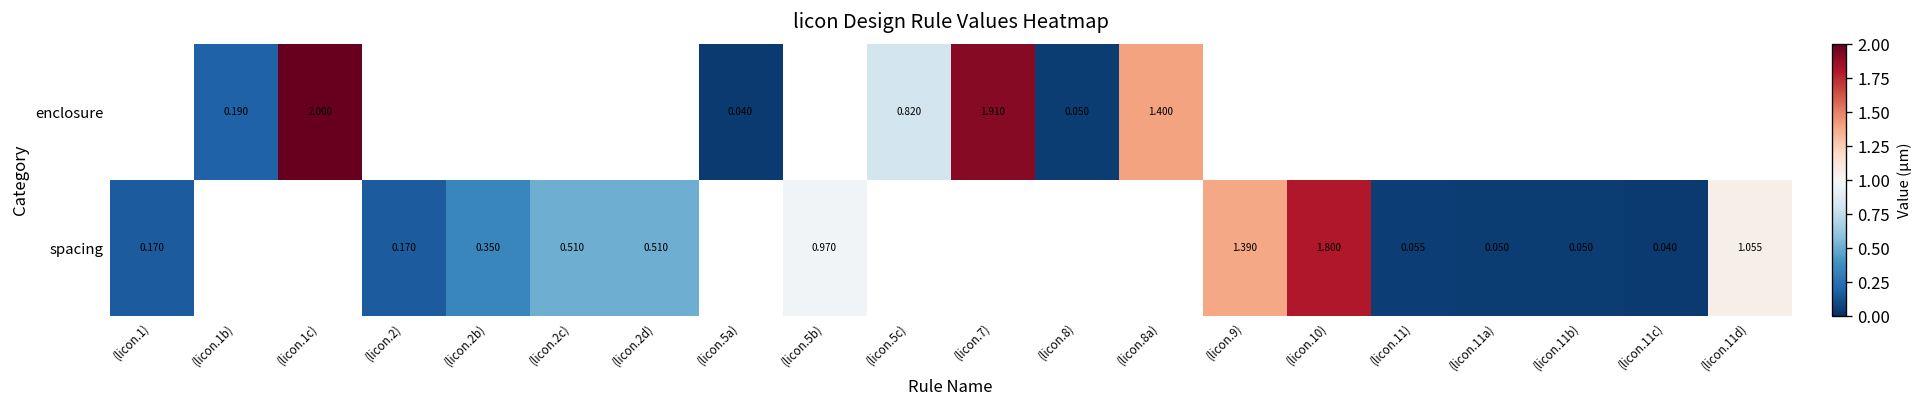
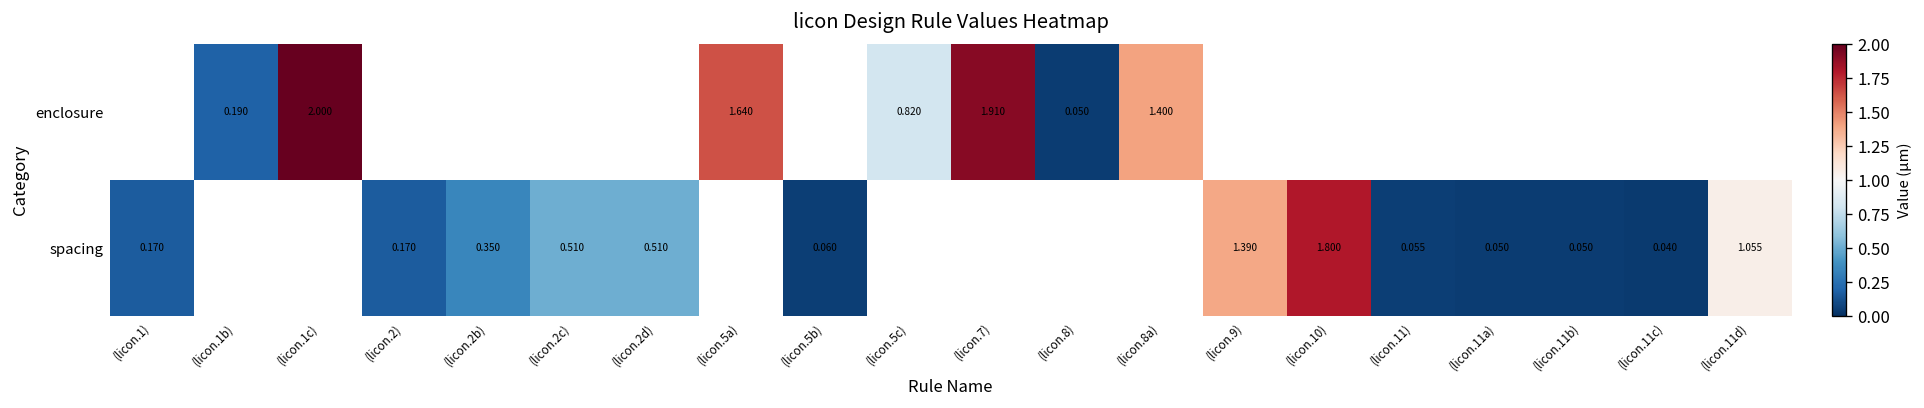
  {
    "enclosure": {
      "(licon.1b)": 0.190,
      "(licon.1c)": 2.000,
-     "(licon.5a)": 0.040,
+     "(licon.5a)": 1.640,
      "(licon.5c)": 0.820,
      "(licon.7)": 1.910,
      "(licon.8)": 0.050,
      "(licon.8a)": 1.400
    },
    "spacing": {
      "(licon.1)": 0.170,
      "(licon.2)": 0.170,
      "(licon.2b)": 0.350,
      "(licon.2c)": 0.510,
      "(licon.2d)": 0.510,
-     "(licon.5b)": 0.970,
+     "(licon.5b)": 0.060,
      "(licon.9)": 1.390,
      "(licon.10)": 1.800,
      "(licon.11)": 0.055,
      "(licon.11a)": 0.050,
      "(licon.11b)": 0.050,
      "(licon.11c)": 0.040,
      "(licon.11d)": 1.055
    }
  }
